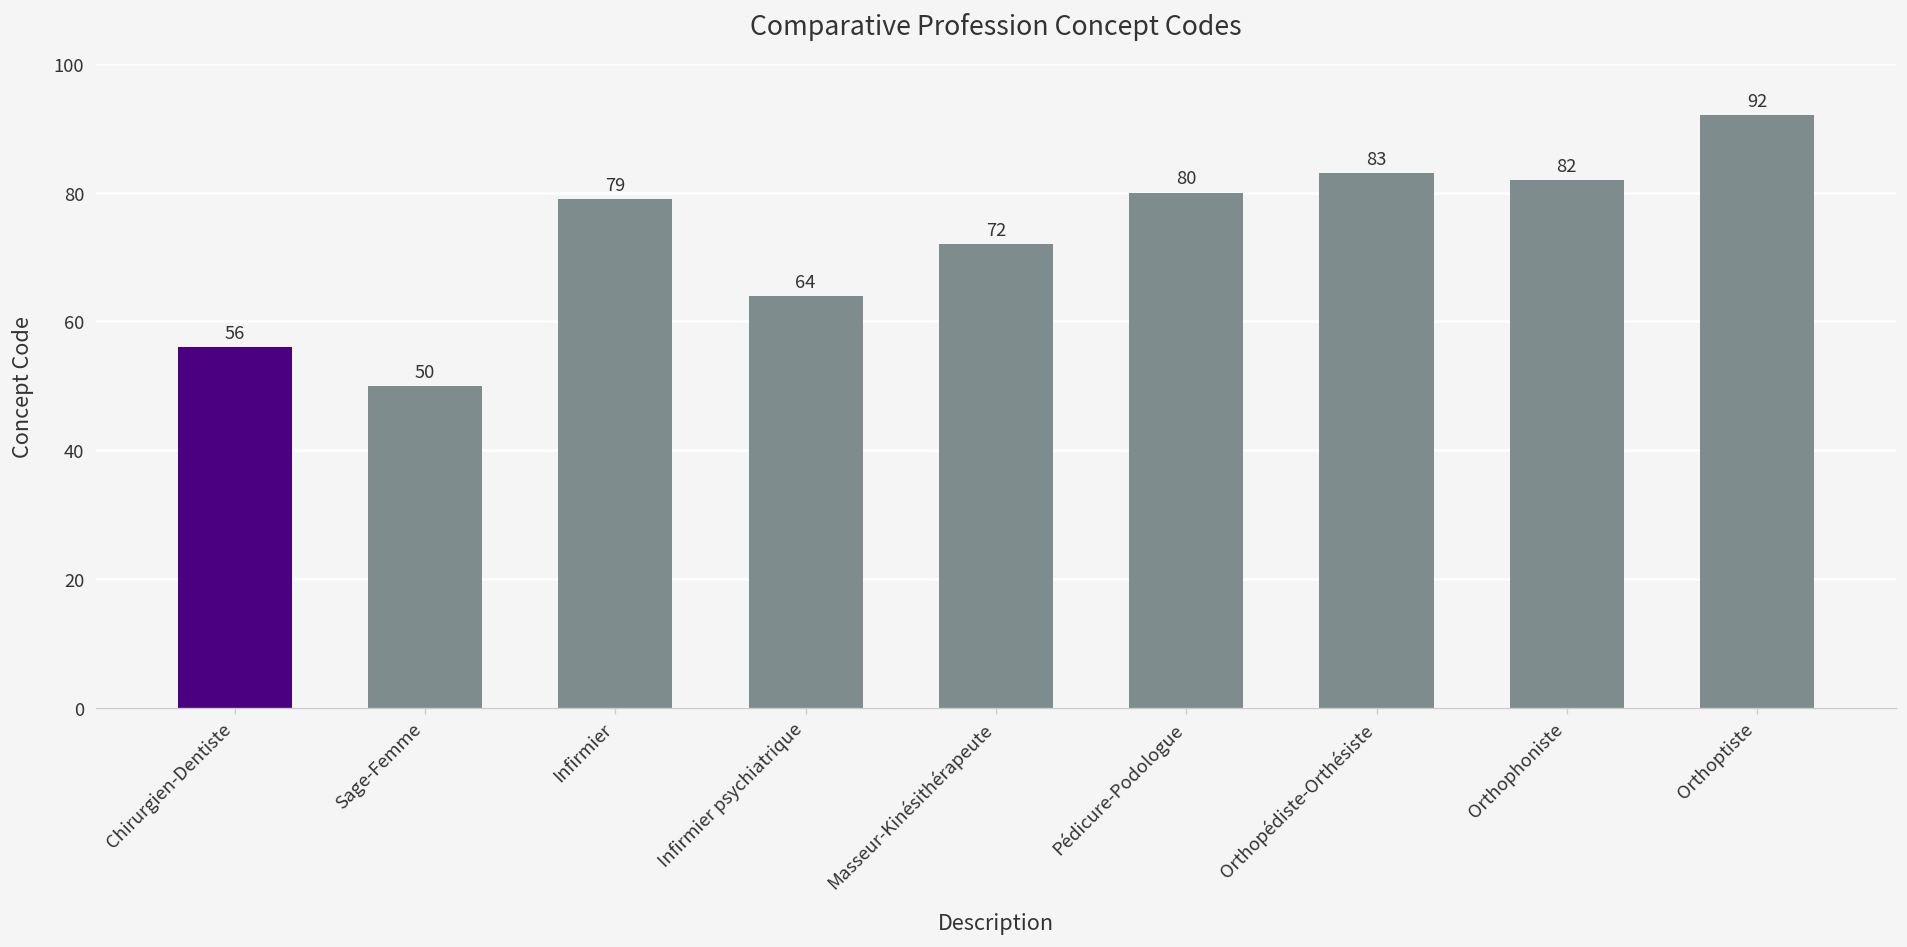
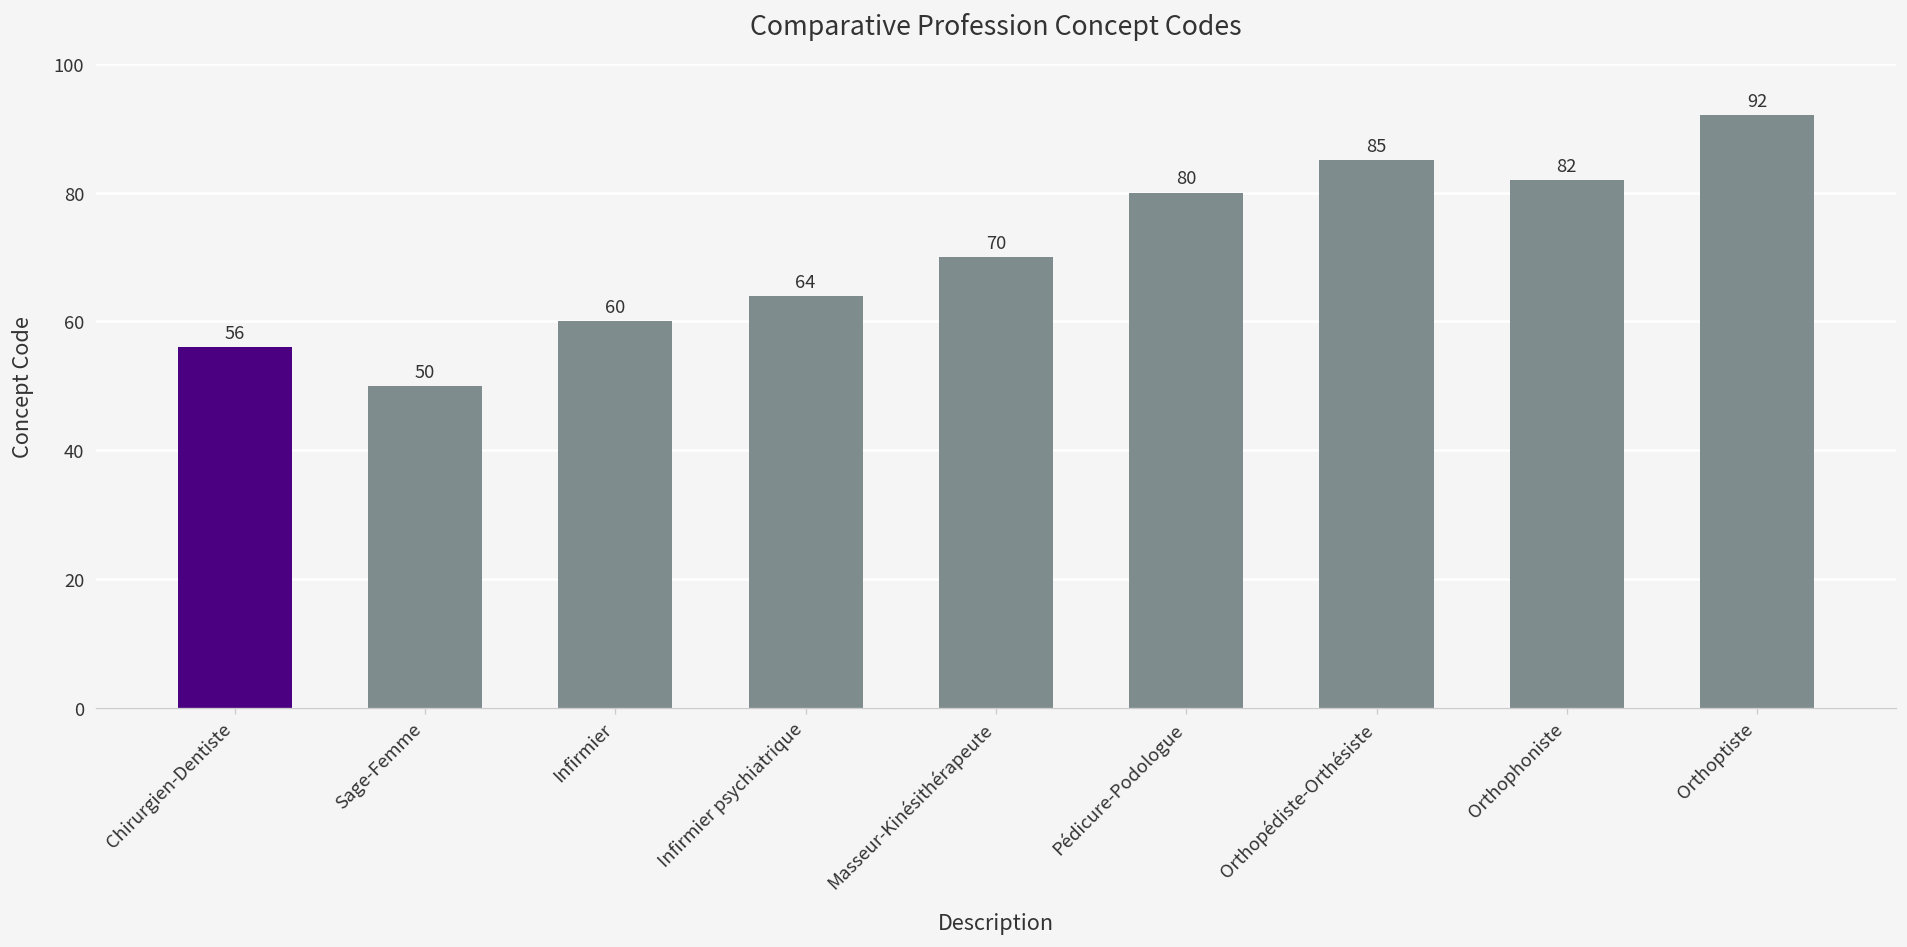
  {
    "Chirurgien-Dentiste": 56,
    "Sage-Femme": 50,
-   "Infirmier": 79,
+   "Infirmier": 60,
    "Infirmier psychiatrique": 64,
-   "Masseur-Kinésithérapeute": 72,
+   "Masseur-Kinésithérapeute": 70,
    "Pédicure-Podologue": 80,
-   "Orthopédiste-Orthésiste": 83,
+   "Orthopédiste-Orthésiste": 85,
    "Orthophoniste": 82,
    "Orthoptiste": 92
  }
